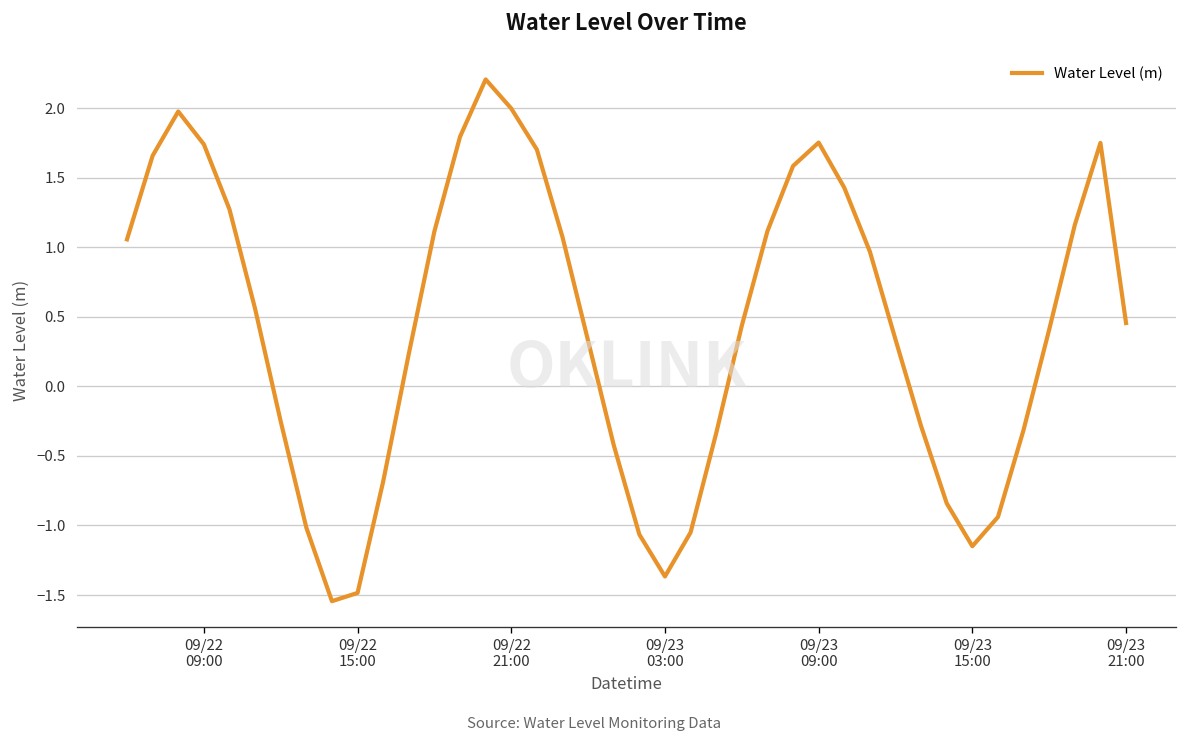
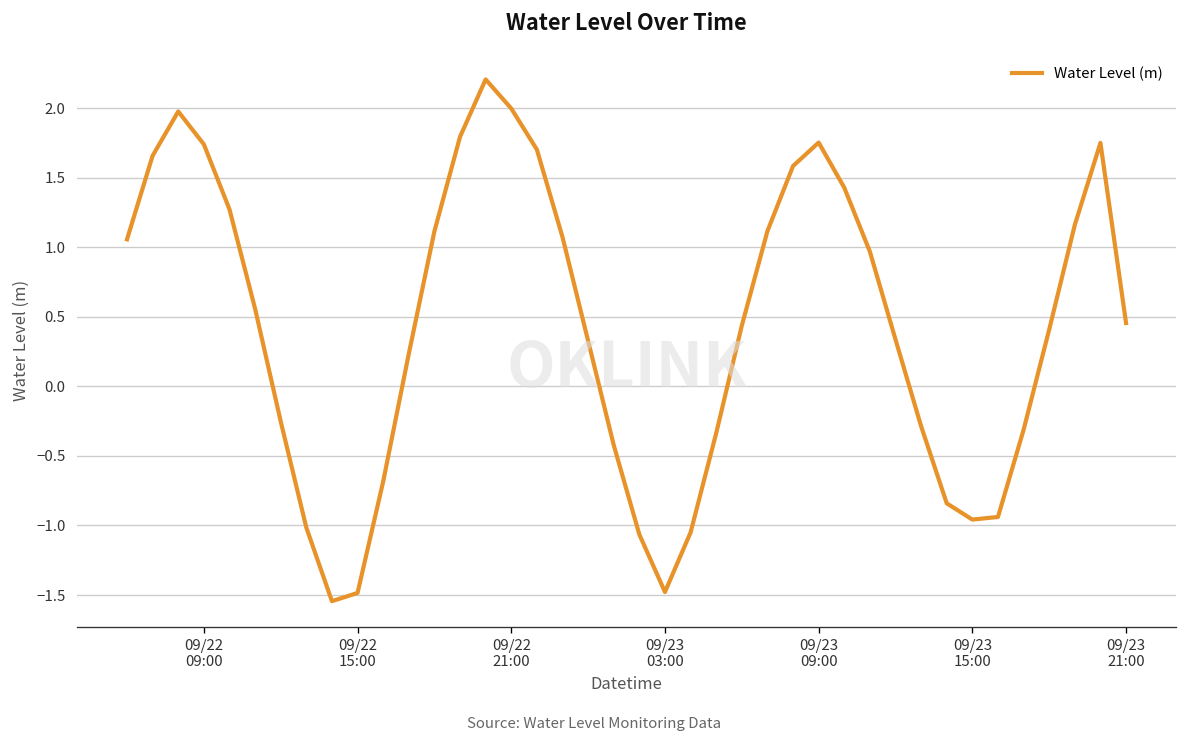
  {
    "09/22 09:00": 1.74,
    "09/22 15:00": -1.48,
    "09/22 21:00": 2.00,
-   "09/23 03:00": -1.37,
+   "09/23 03:00": -1.48,
    "09/23 09:00": 1.75,
-   "09/23 15:00": -1.15,
+   "09/23 15:00": -0.96,
    "09/23 21:00": 0.45
  }
